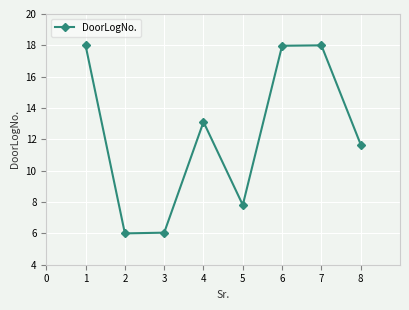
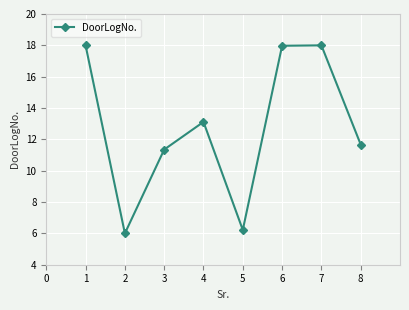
  {
    "1": 18.0,
    "2": 6.0,
-   "3": 6.0,
+   "3": 11.3,
    "4": 13.1,
-   "5": 7.8,
+   "5": 6.2,
    "6": 18.0,
    "7": 18.0,
    "8": 11.7
  }
